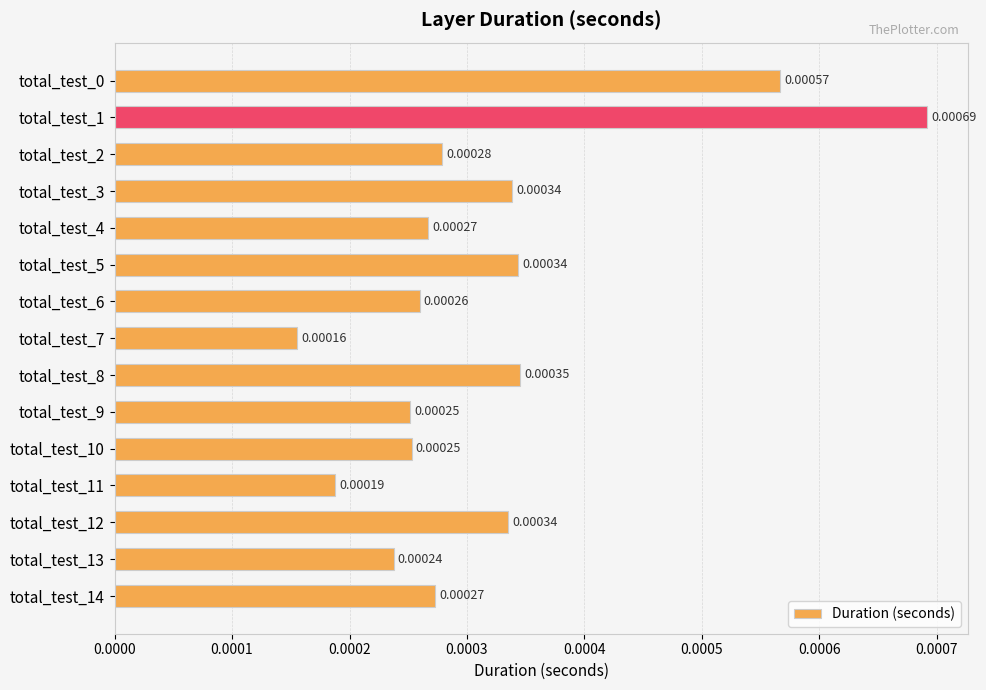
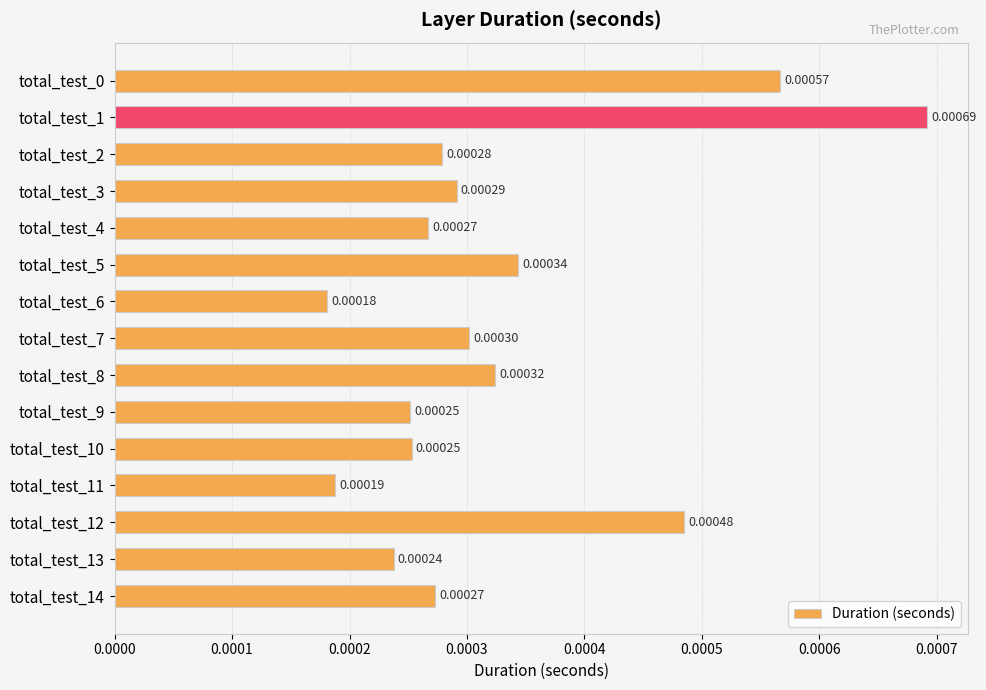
  {
    "total_test_0": 0.00057,
    "total_test_1": 0.00069,
    "total_test_2": 0.00028,
-   "total_test_3": 0.00034,
+   "total_test_3": 0.00029,
    "total_test_4": 0.00027,
    "total_test_5": 0.00034,
-   "total_test_6": 0.00026,
-   "total_test_7": 0.00016,
-   "total_test_8": 0.00035,
+   "total_test_6": 0.00018,
+   "total_test_7": 0.00030,
+   "total_test_8": 0.00032,
    "total_test_9": 0.00025,
    "total_test_10": 0.00025,
    "total_test_11": 0.00019,
-   "total_test_12": 0.00034,
+   "total_test_12": 0.00048,
    "total_test_13": 0.00024,
    "total_test_14": 0.00027
  }
